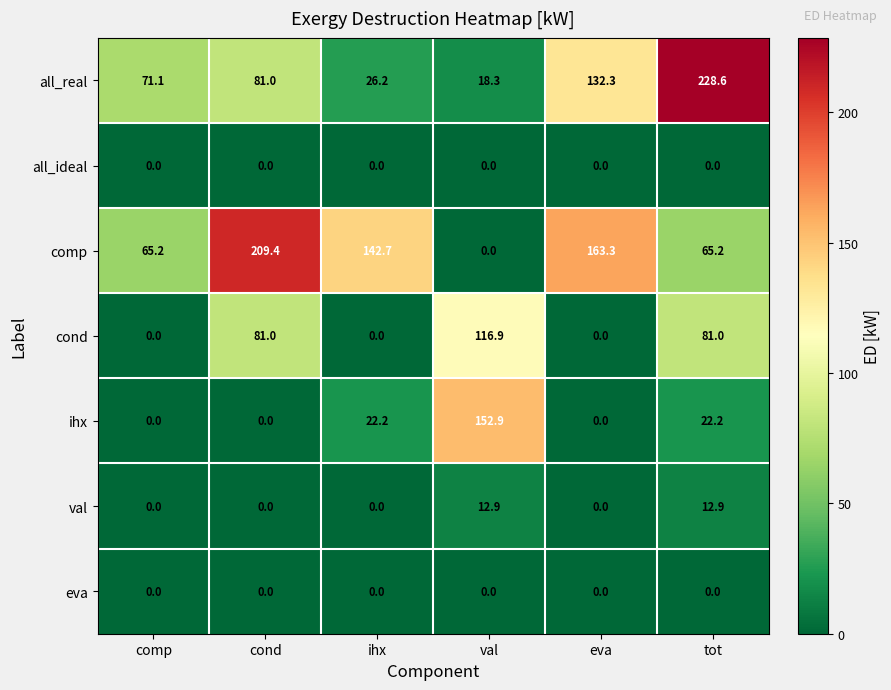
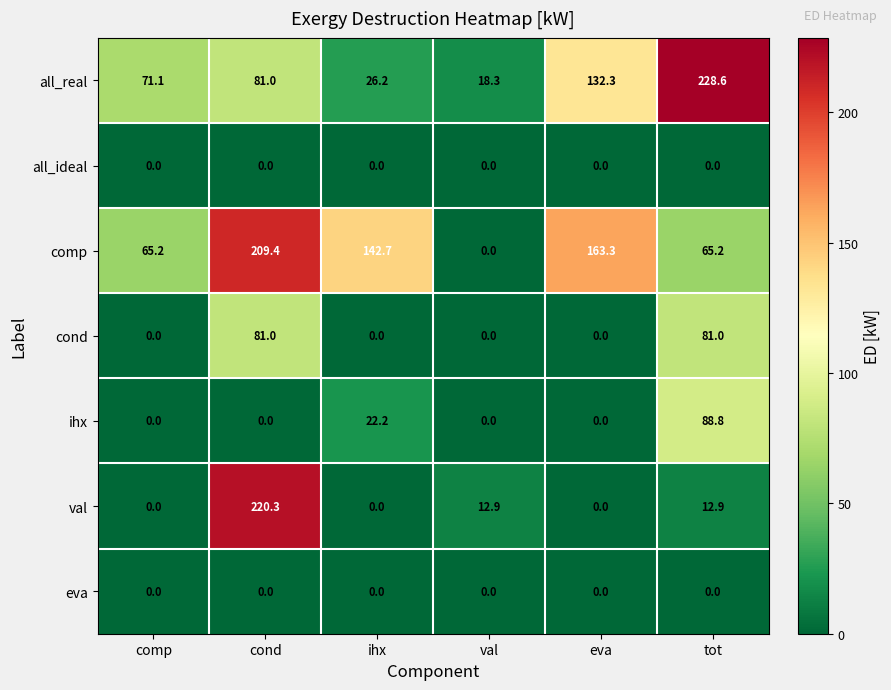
  {
    "all_real": {
      "comp": 71.1,
      "cond": 81.0,
      "ihx": 26.2,
      "val": 18.3,
      "eva": 132.3,
      "tot": 228.6
    },
    "all_ideal": {
      "comp": 0.0,
      "cond": 0.0,
      "ihx": 0.0,
      "val": 0.0,
      "eva": 0.0,
      "tot": 0.0
    },
    "comp": {
      "comp": 65.2,
      "cond": 209.4,
      "ihx": 142.7,
      "val": 0.0,
      "eva": 163.3,
      "tot": 65.2
    },
    "cond": {
      "comp": 0.0,
      "cond": 81.0,
      "ihx": 0.0,
-     "val": 116.9,
+     "val": 0.0,
      "eva": 0.0,
      "tot": 81.0
    },
    "ihx": {
      "comp": 0.0,
      "cond": 0.0,
      "ihx": 22.2,
-     "val": 152.9,
+     "val": 0.0,
      "eva": 0.0,
-     "tot": 22.2
+     "tot": 88.8
    },
    "val": {
      "comp": 0.0,
-     "cond": 0.0,
+     "cond": 220.3,
      "ihx": 0.0,
      "val": 12.9,
      "eva": 0.0,
      "tot": 12.9
    },
    "eva": {
      "comp": 0.0,
      "cond": 0.0,
      "ihx": 0.0,
      "val": 0.0,
      "eva": 0.0,
      "tot": 0.0
    }
  }
